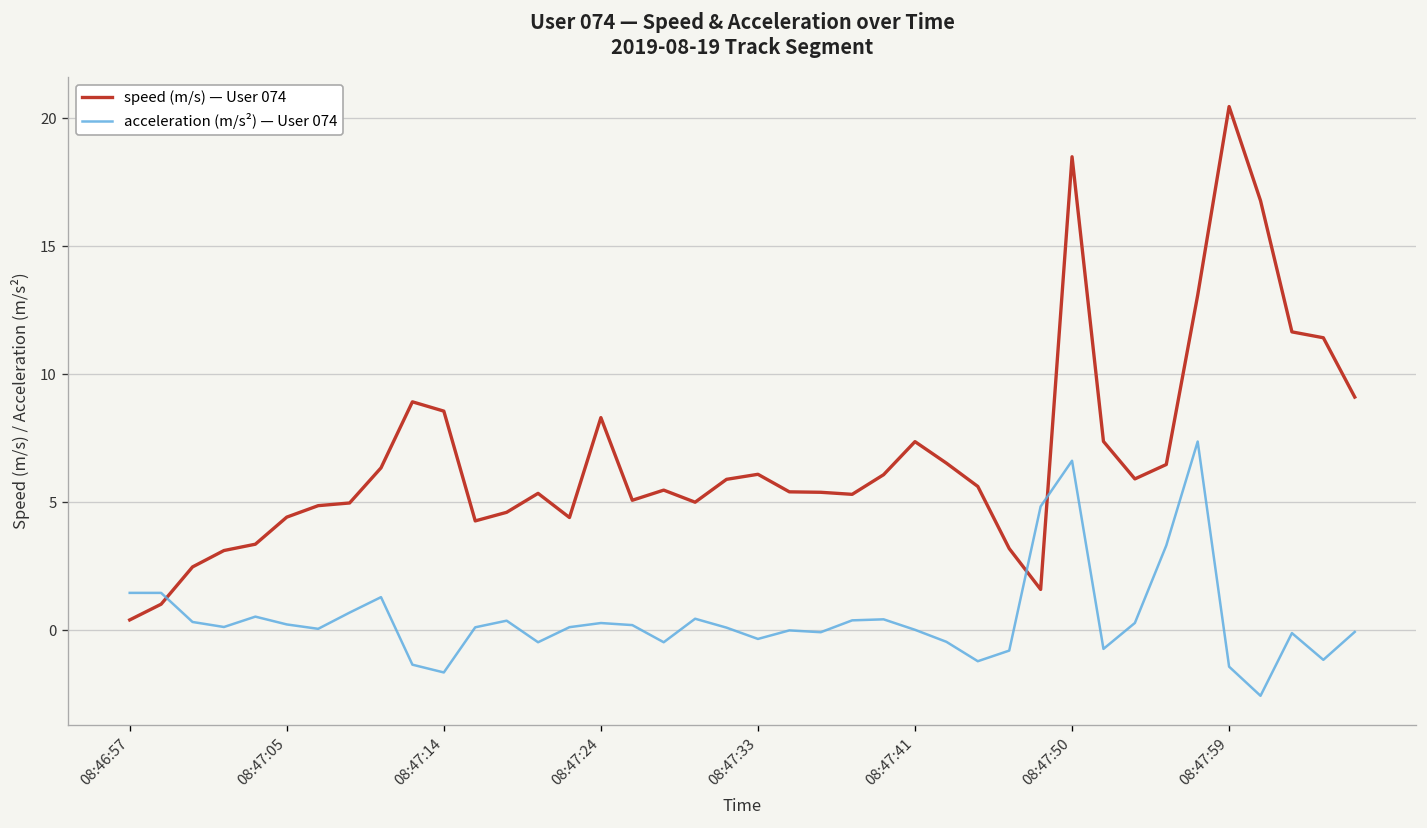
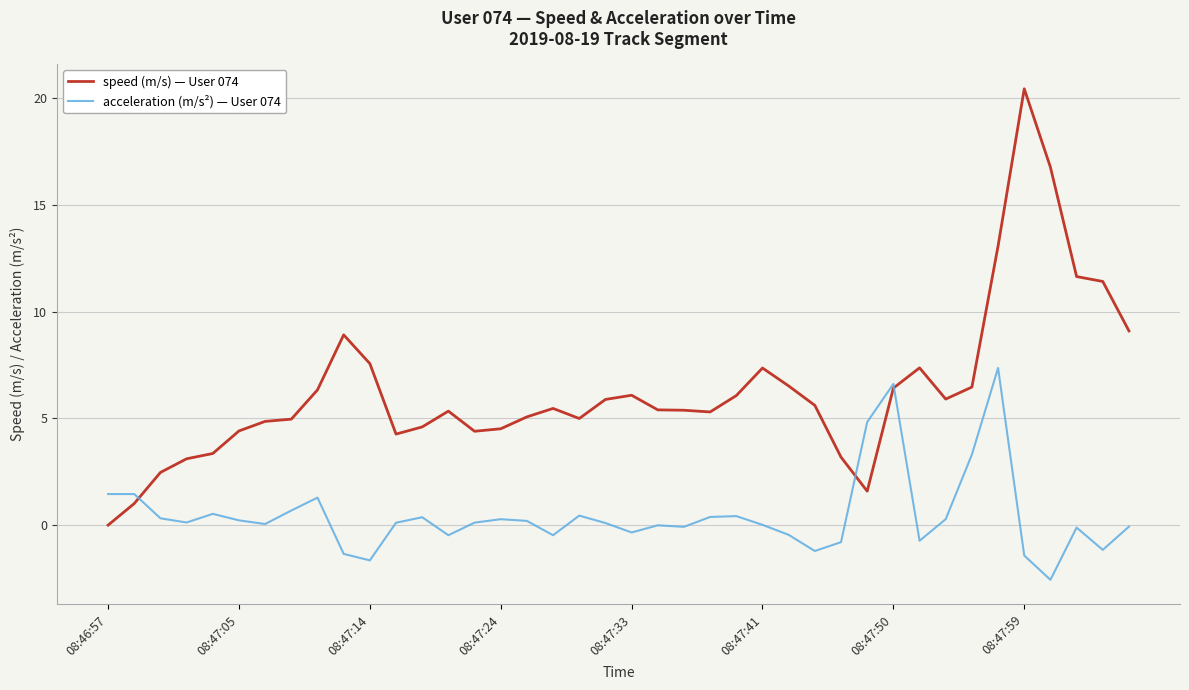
  {
    "speed (m/s) — User 074": {
-     "08:46:57": 0.4,
+     "08:46:57": 0.0,
      "08:47:05": 4.4,
-     "08:47:14": 8.6,
-     "08:47:24": 8.3,
+     "08:47:14": 7.6,
+     "08:47:24": 4.5,
      "08:47:33": 6.1,
      "08:47:41": 7.4,
-     "08:47:50": 18.5,
+     "08:47:50": 6.4,
      "08:47:59": 20.5
    },
    "acceleration (m/s²) — User 074": {
      "08:46:57": 1.5,
      "08:47:05": 0.2,
      "08:47:14": -1.7,
      "08:47:24": 0.3,
      "08:47:33": -0.3,
      "08:47:41": 0.0,
      "08:47:50": 6.6,
      "08:47:59": -1.4
    }
  }
